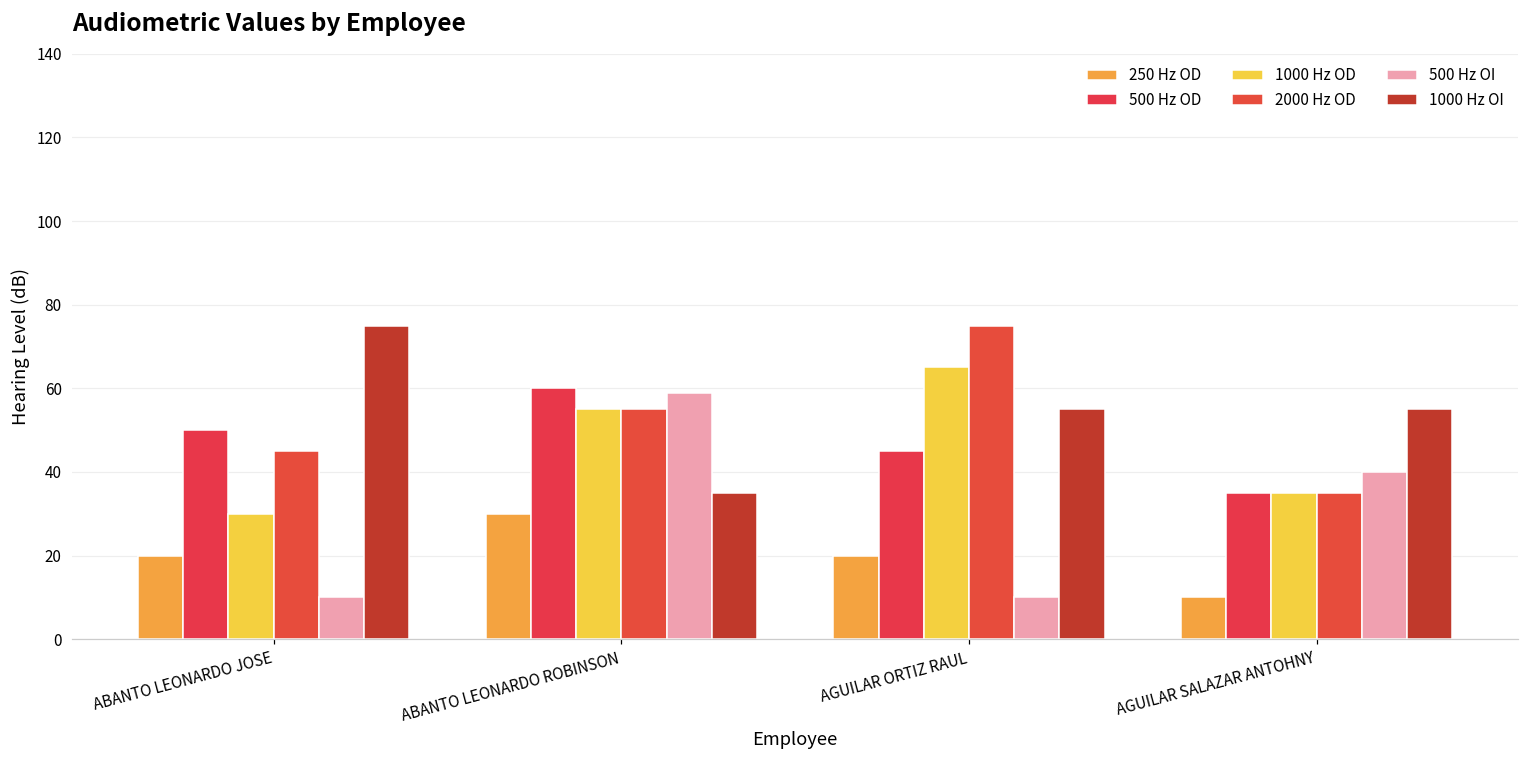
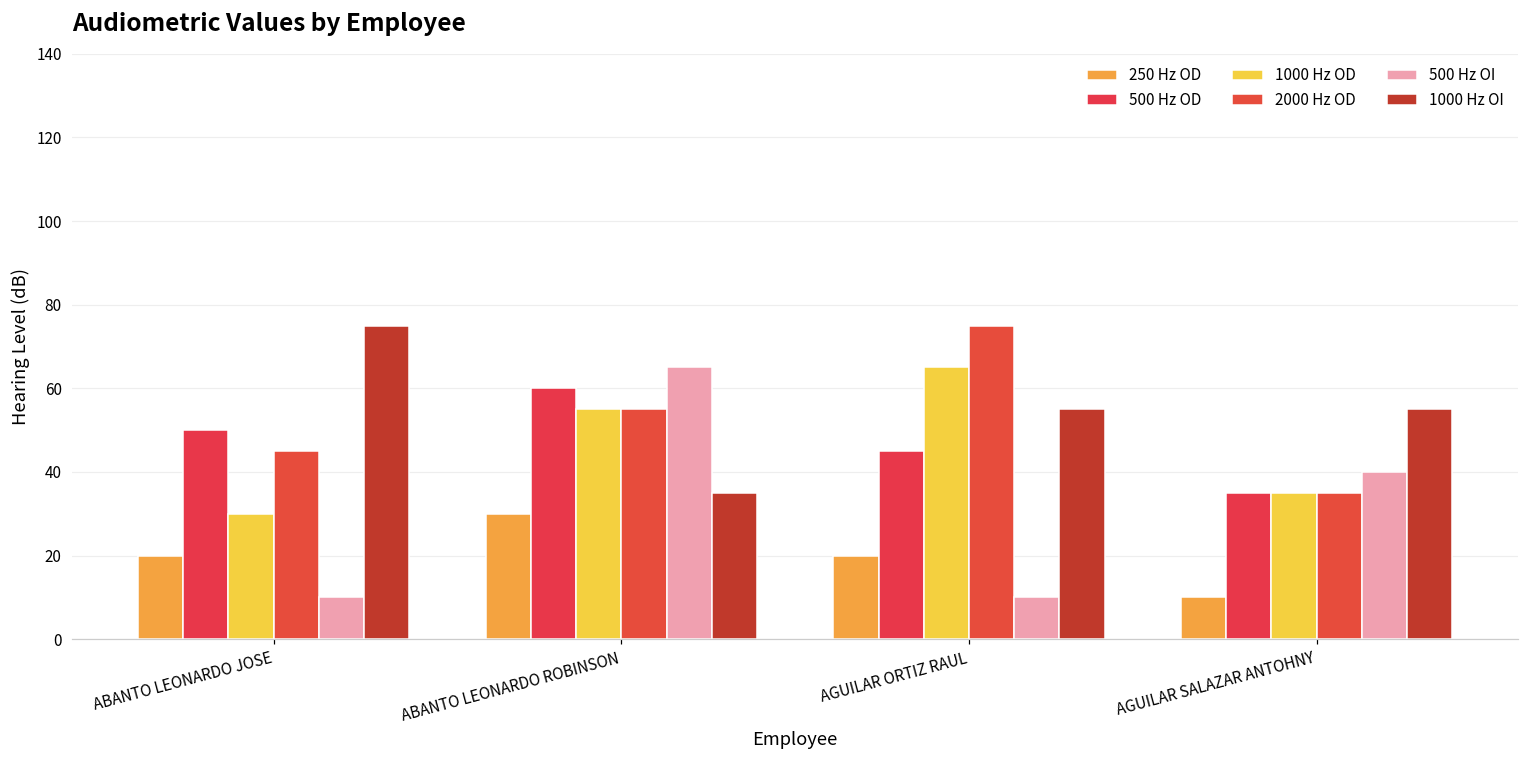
  {
    "500 Hz OI": {
      "ABANTO LEONARDO JOSE": 10,
-     "ABANTO LEONARDO ROBINSON": 59,
+     "ABANTO LEONARDO ROBINSON": 65,
      "AGUILAR ORTIZ RAUL": 10,
      "AGUILAR SALAZAR ANTOHNY": 40
    }
  }
